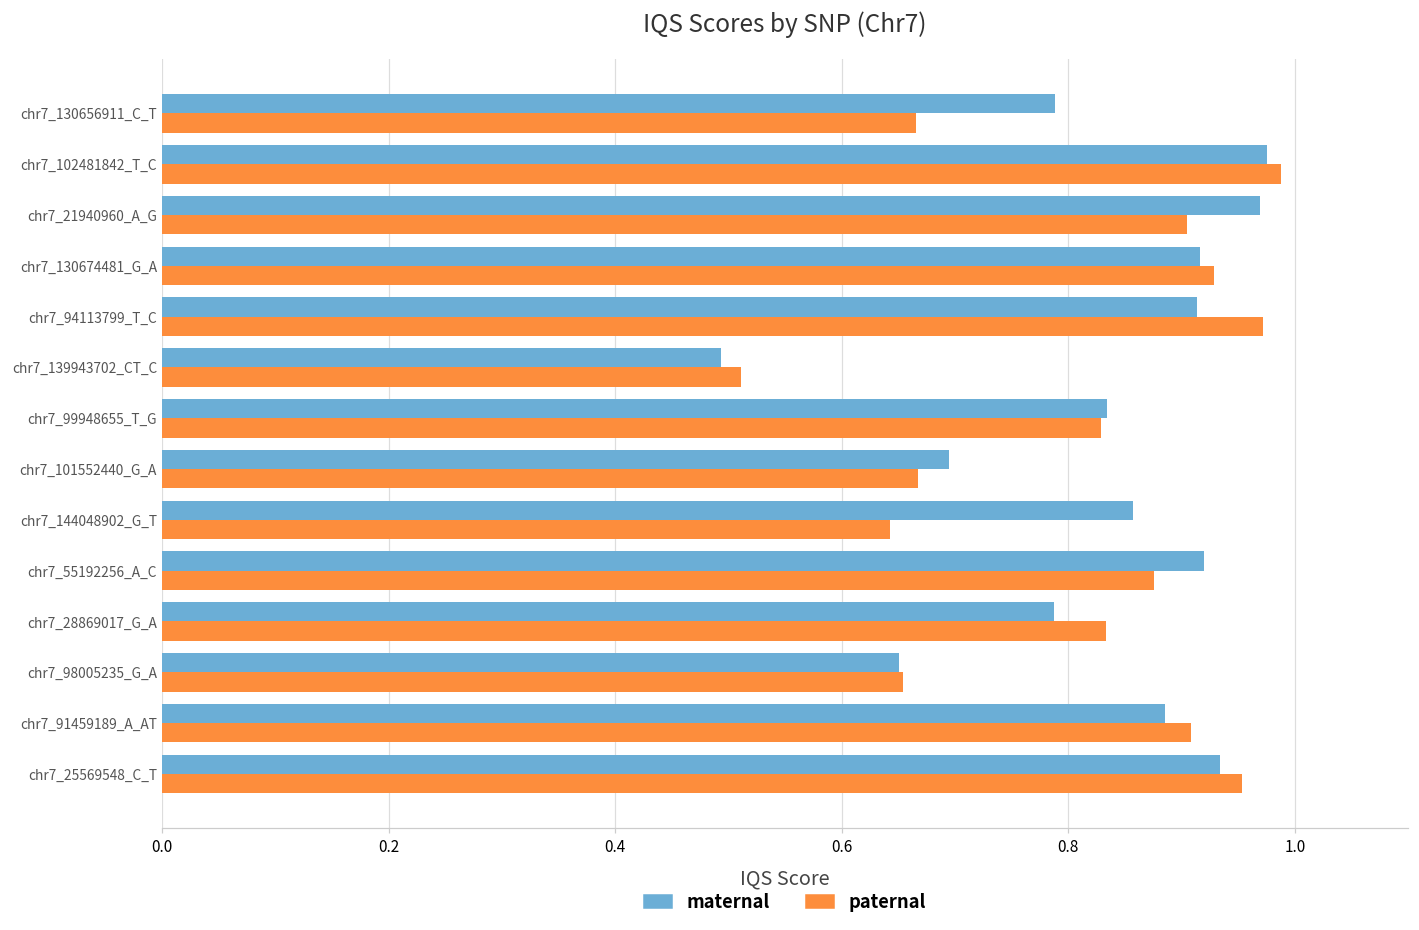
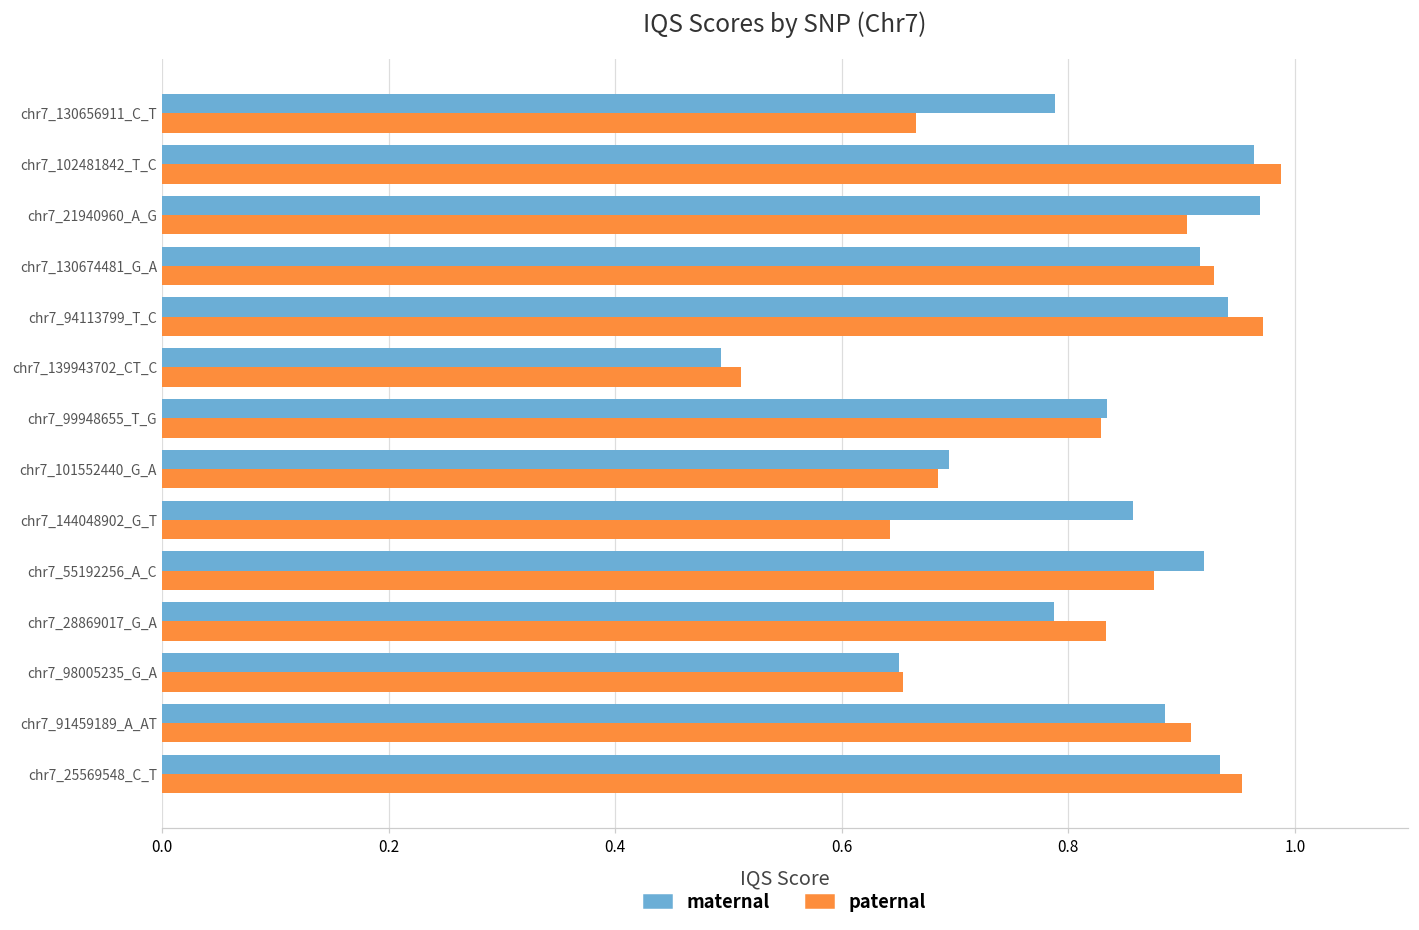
  {
    "maternal": {
      "chr7_130656911_C_T": 0.788,
-     "chr7_102481842_T_C": 0.975,
+     "chr7_102481842_T_C": 0.964,
      "chr7_21940960_A_G": 0.969,
      "chr7_130674481_G_A": 0.917,
-     "chr7_94113799_T_C": 0.913,
+     "chr7_94113799_T_C": 0.941,
      "chr7_139943702_CT_C": 0.494,
      "chr7_99948655_T_G": 0.834,
      "chr7_101552440_G_A": 0.695,
      "chr7_144048902_G_T": 0.857,
      "chr7_55192256_A_C": 0.920,
      "chr7_28869017_G_A": 0.787,
      "chr7_98005235_G_A": 0.651,
      "chr7_91459189_A_AT": 0.885,
      "chr7_25569548_C_T": 0.934
    },
    "paternal": {
      "chr7_130656911_C_T": 0.666,
      "chr7_102481842_T_C": 0.988,
      "chr7_21940960_A_G": 0.905,
      "chr7_130674481_G_A": 0.929,
      "chr7_94113799_T_C": 0.972,
      "chr7_139943702_CT_C": 0.511,
      "chr7_99948655_T_G": 0.829,
-     "chr7_101552440_G_A": 0.667,
+     "chr7_101552440_G_A": 0.685,
      "chr7_144048902_G_T": 0.643,
      "chr7_55192256_A_C": 0.876,
      "chr7_28869017_G_A": 0.833,
      "chr7_98005235_G_A": 0.654,
      "chr7_91459189_A_AT": 0.909,
      "chr7_25569548_C_T": 0.954
    }
  }
